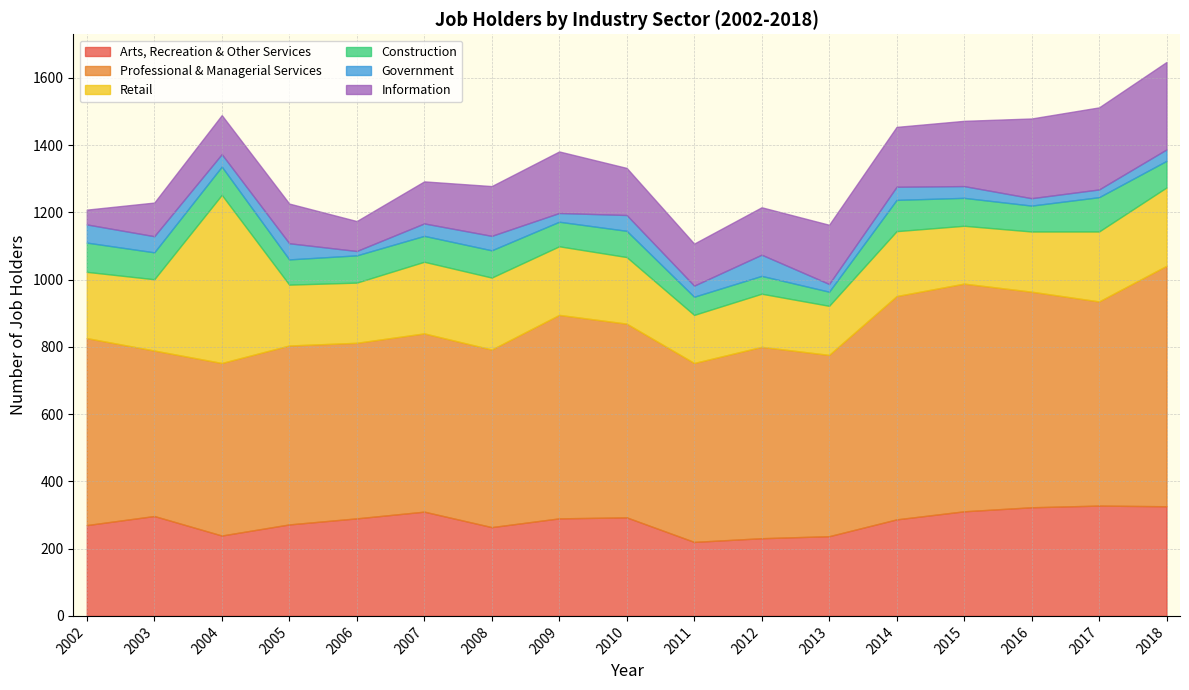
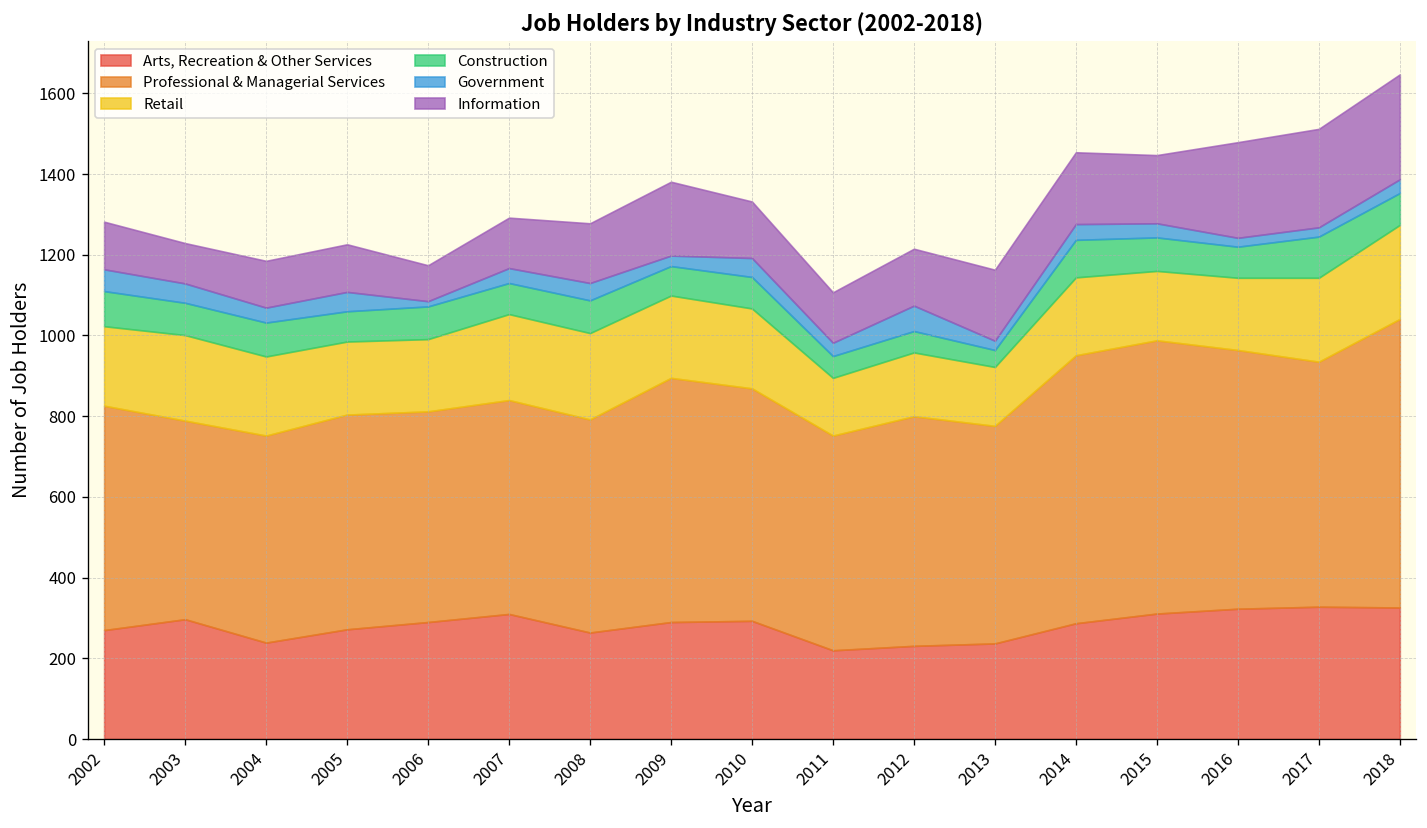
  {
    "Retail": {
      "2002": 200,
      "2003": 210,
-     "2004": 500,
+     "2004": 200,
      "2005": 180,
      "2006": 180,
      "2007": 210,
      "2008": 210,
      "2009": 200,
      "2010": 200,
      "2011": 140,
      "2012": 160,
      "2013": 150,
      "2014": 190,
      "2015": 170,
      "2016": 180,
      "2017": 210,
      "2018": 230
    },
    "Construction": {
      "2002": 90,
      "2003": 80,
      "2004": 80,
      "2005": 80,
      "2006": 80,
      "2007": 80,
      "2008": 80,
      "2009": 70,
      "2010": 80,
      "2011": 50,
      "2012": 50,
      "2013": 40,
      "2014": 90,
      "2015": 80,
      "2016": 80,
      "2017": 100,
      "2018": 80
    },
    "Government": {
      "2002": 50,
      "2003": 50,
      "2004": 40,
      "2005": 50,
      "2006": 10,
      "2007": 40,
      "2008": 40,
      "2009": 30,
      "2010": 50,
      "2011": 30,
      "2012": 60,
      "2013": 20,
      "2014": 40,
      "2015": 40,
      "2016": 20,
      "2017": 20,
      "2018": 30
    },
    "Information": {
-     "2002": 40,
+     "2002": 120,
      "2003": 100,
      "2004": 120,
      "2005": 120,
      "2006": 90,
      "2007": 130,
      "2008": 150,
      "2009": 180,
      "2010": 140,
      "2011": 130,
      "2012": 140,
      "2013": 180,
      "2014": 180,
-     "2015": 190,
+     "2015": 170,
      "2016": 240,
      "2017": 240,
      "2018": 260
    }
  }
